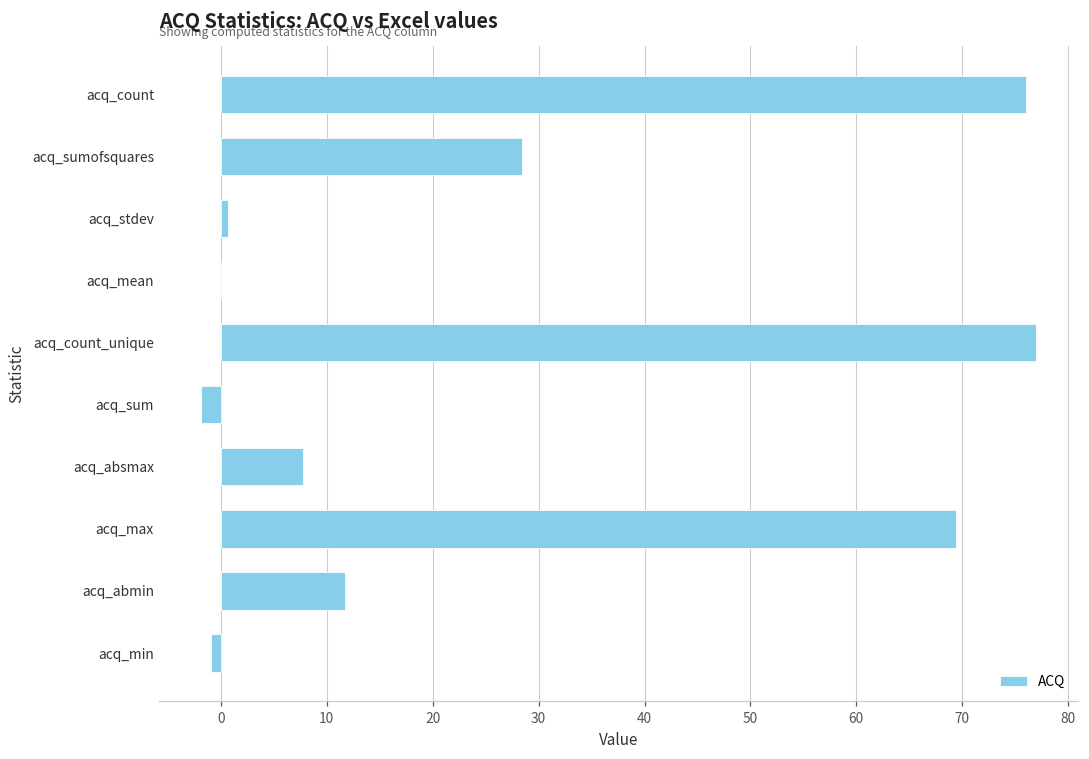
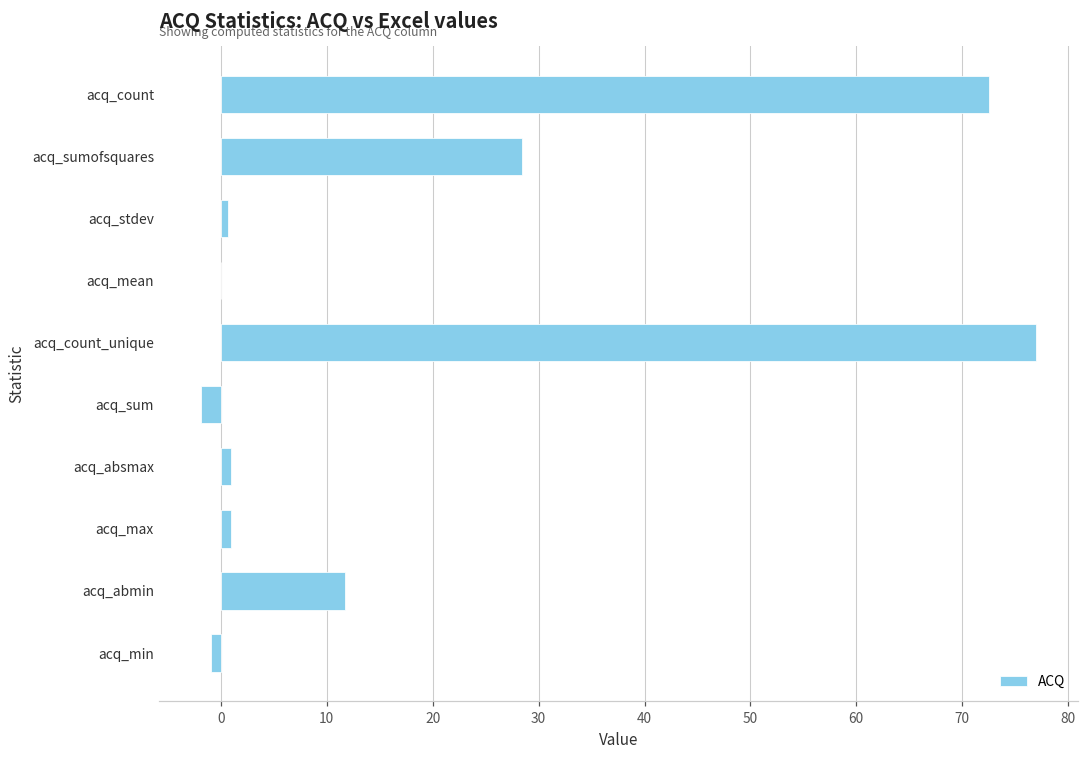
  {
-   "acq_count": 76,
+   "acq_count": 73,
    "acq_sumofsquares": 28,
    "acq_stdev": 1,
    "acq_count_unique": 77,
    "acq_sum": -2,
-   "acq_absmax": 8,
-   "acq_max": 69,
+   "acq_absmax": 1,
+   "acq_max": 1,
    "acq_abmin": 12,
    "acq_min": -1
  }
